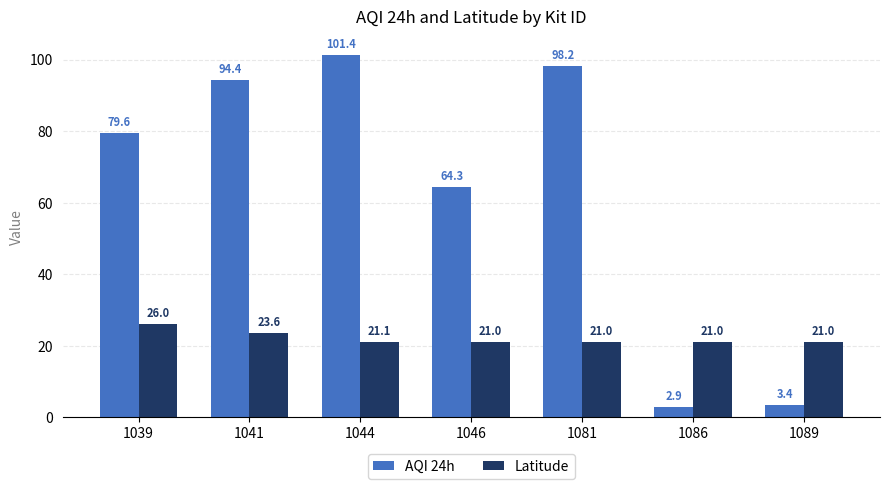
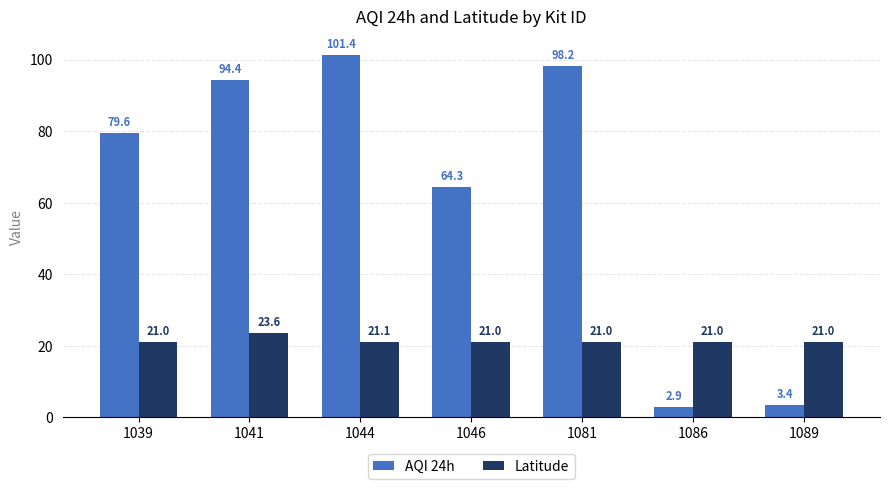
  {
    "AQI 24h": {
      "1039": 79.6,
      "1041": 94.4,
      "1044": 101.4,
      "1046": 64.3,
      "1081": 98.2,
      "1086": 2.9,
      "1089": 3.4
    },
    "Latitude": {
-     "1039": 26.0,
+     "1039": 21.0,
      "1041": 23.6,
      "1044": 21.1,
      "1046": 21.0,
      "1081": 21.0,
      "1086": 21.0,
      "1089": 21.0
    }
  }
